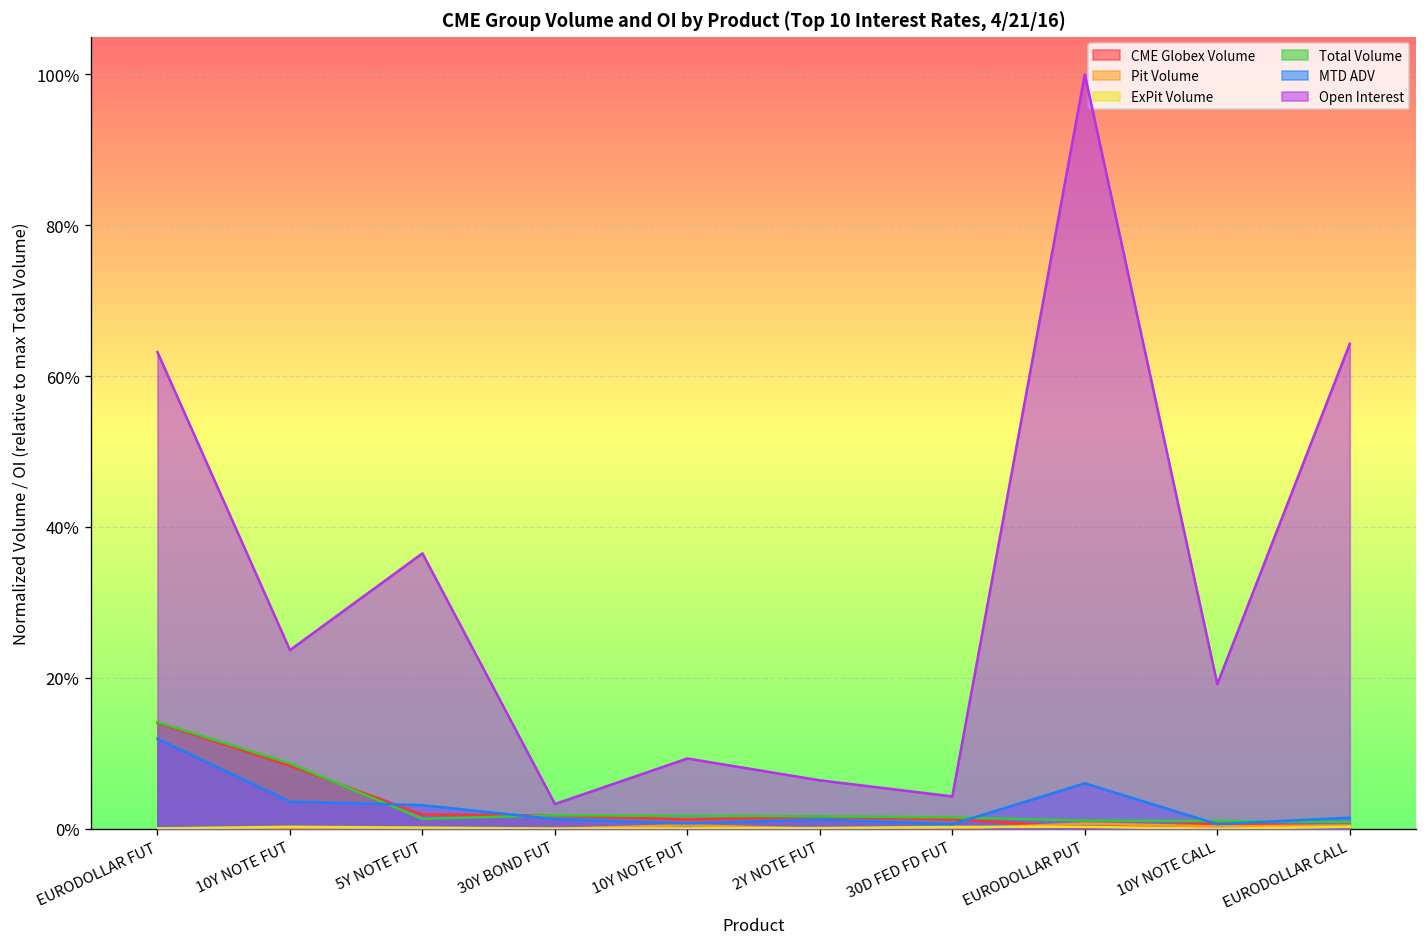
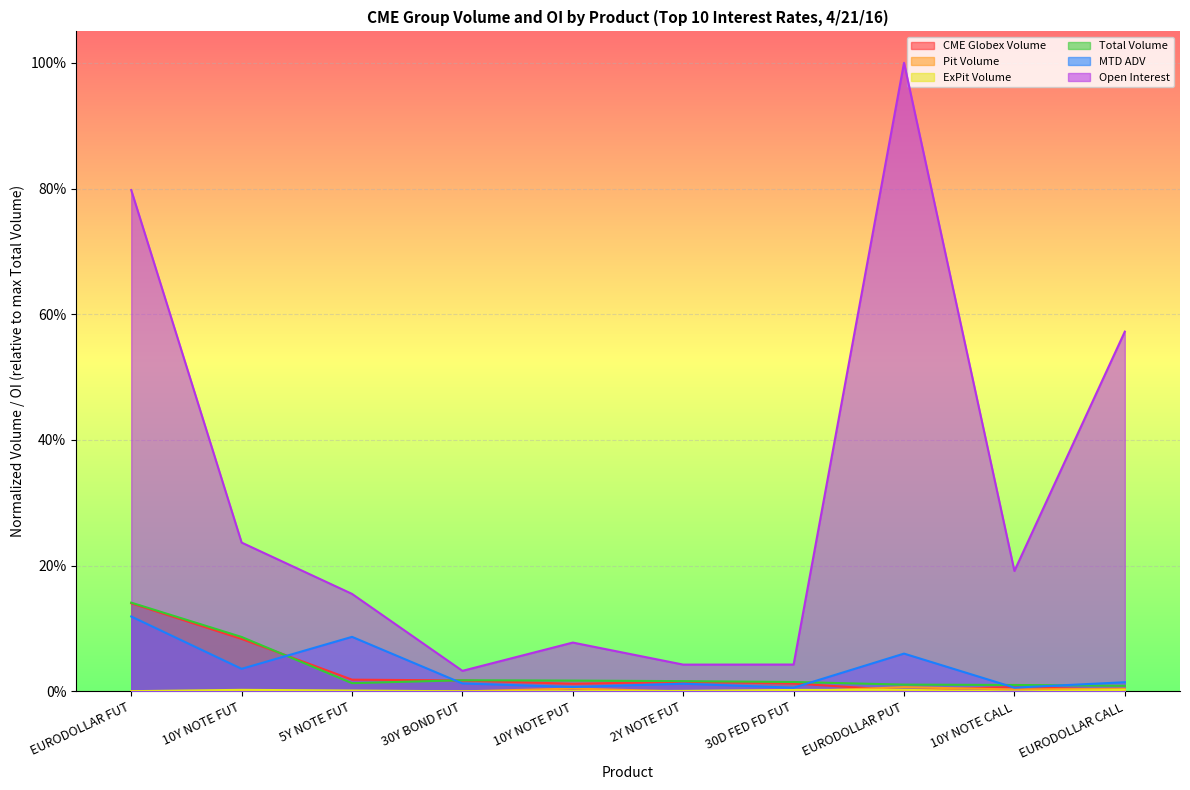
  {
    "CME Globex Volume": {
      "5Y NOTE FUT": "2%",
      "10Y NOTE PUT": "1%"
    },
    "Pit Volume": {
      "EURODOLLAR PUT": "1%"
    },
    "Total Volume": {
      "5Y NOTE FUT": "1%",
      "10Y NOTE PUT": "2%",
      "EURODOLLAR PUT": "1%",
      "EURODOLLAR CALL": "1%"
    },
    "MTD ADV": {
      "EURODOLLAR FUT": "12%",
      "10Y NOTE FUT": "4%",
-     "5Y NOTE FUT": "3%",
+     "5Y NOTE FUT": "9%",
      "30Y BOND FUT": "1%",
      "EURODOLLAR PUT": "6%",
      "EURODOLLAR CALL": "1%"
    },
    "Open Interest": {
-     "EURODOLLAR FUT": "63%",
+     "EURODOLLAR FUT": "80%",
      "10Y NOTE FUT": "24%",
-     "5Y NOTE FUT": "37%",
+     "5Y NOTE FUT": "16%",
      "30Y BOND FUT": "3%",
-     "10Y NOTE PUT": "9%",
-     "2Y NOTE FUT": "6%",
+     "10Y NOTE PUT": "8%",
+     "2Y NOTE FUT": "4%",
      "30D FED FD FUT": "4%",
      "EURODOLLAR PUT": "100%",
      "10Y NOTE CALL": "19%",
-     "EURODOLLAR CALL": "64%"
+     "EURODOLLAR CALL": "57%"
    }
  }
